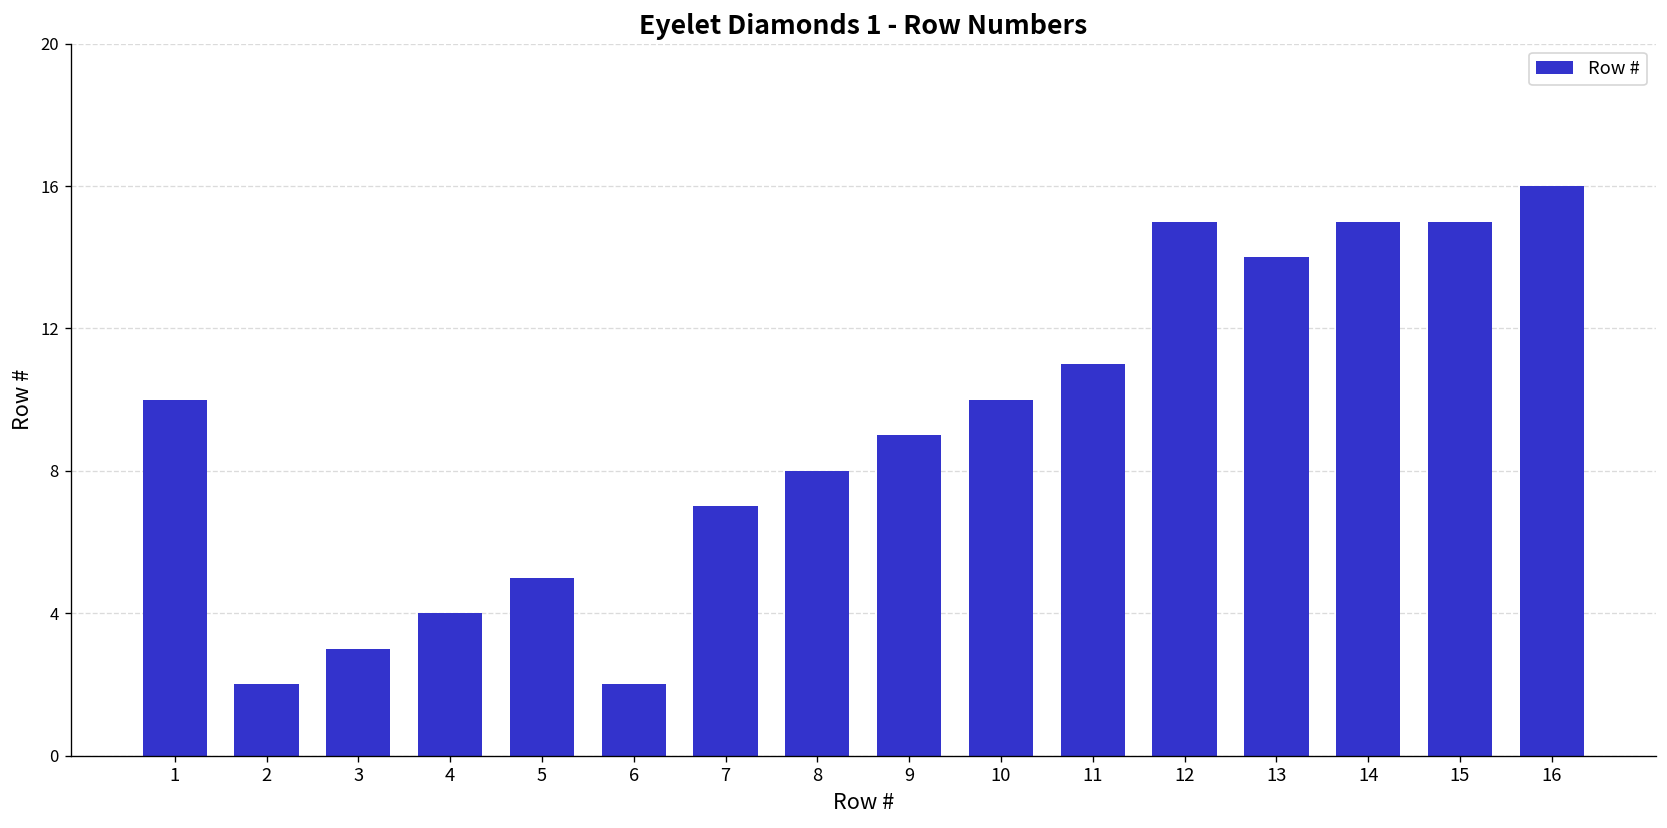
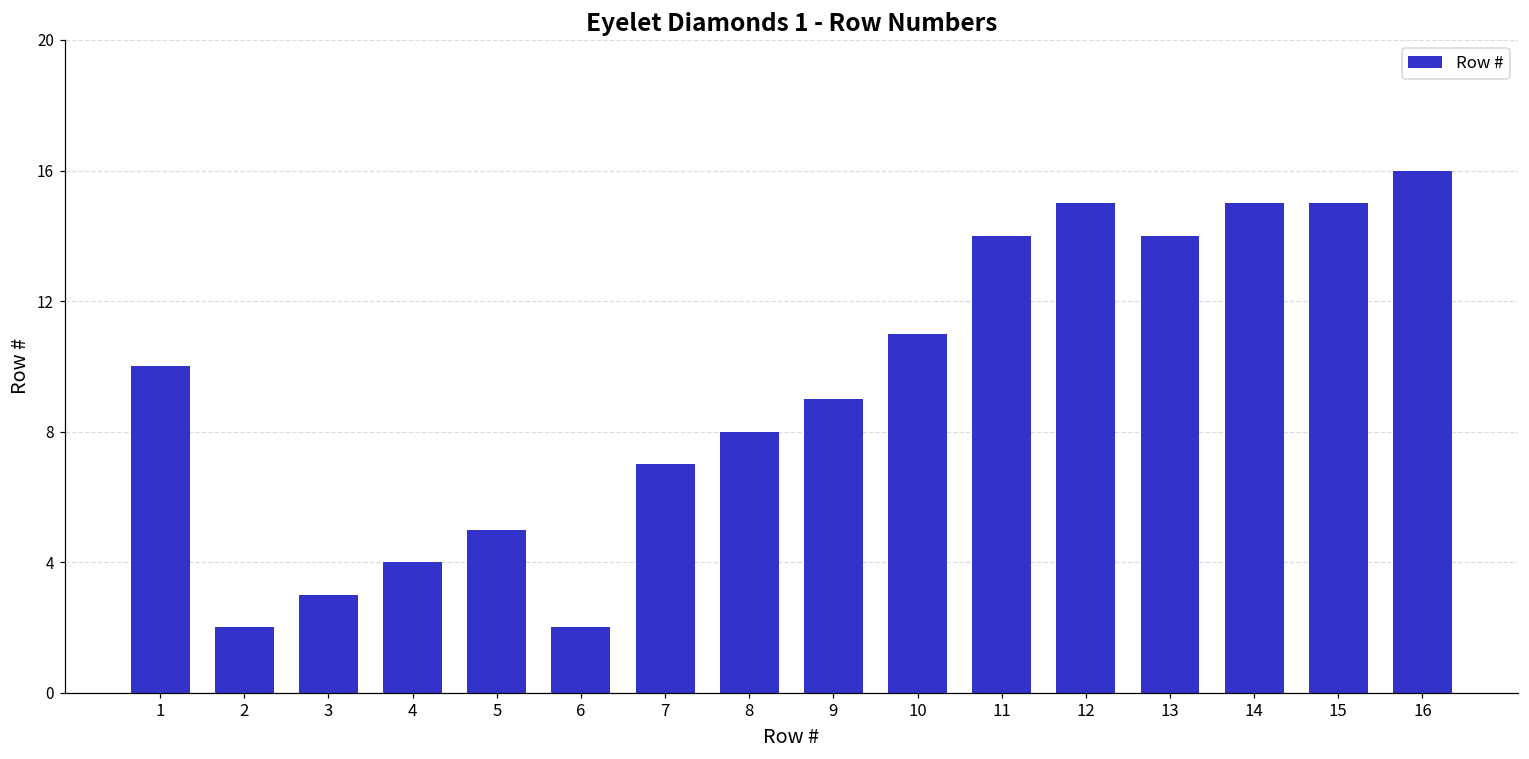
  {
    "1": 10,
    "2": 2,
    "3": 3,
    "4": 4,
    "5": 5,
    "6": 2,
    "7": 7,
    "8": 8,
    "9": 9,
-   "10": 10,
-   "11": 11,
+   "10": 11,
+   "11": 14,
    "12": 15,
    "13": 14,
    "14": 15,
    "15": 15,
    "16": 16
  }
